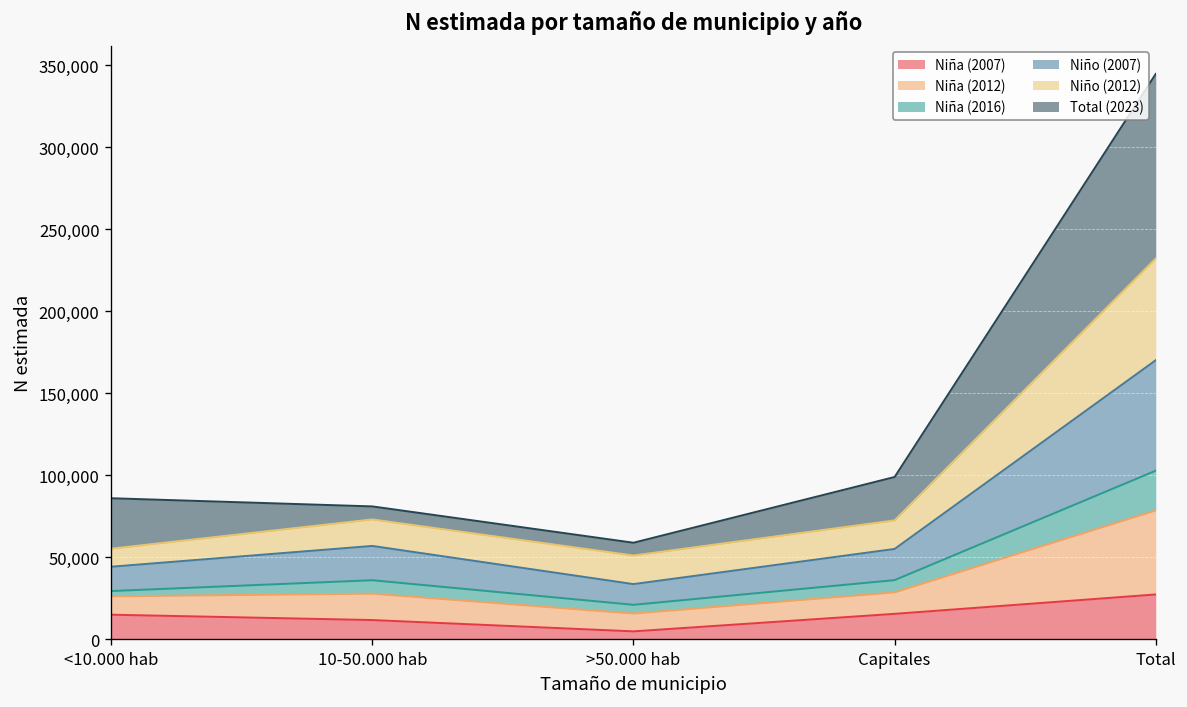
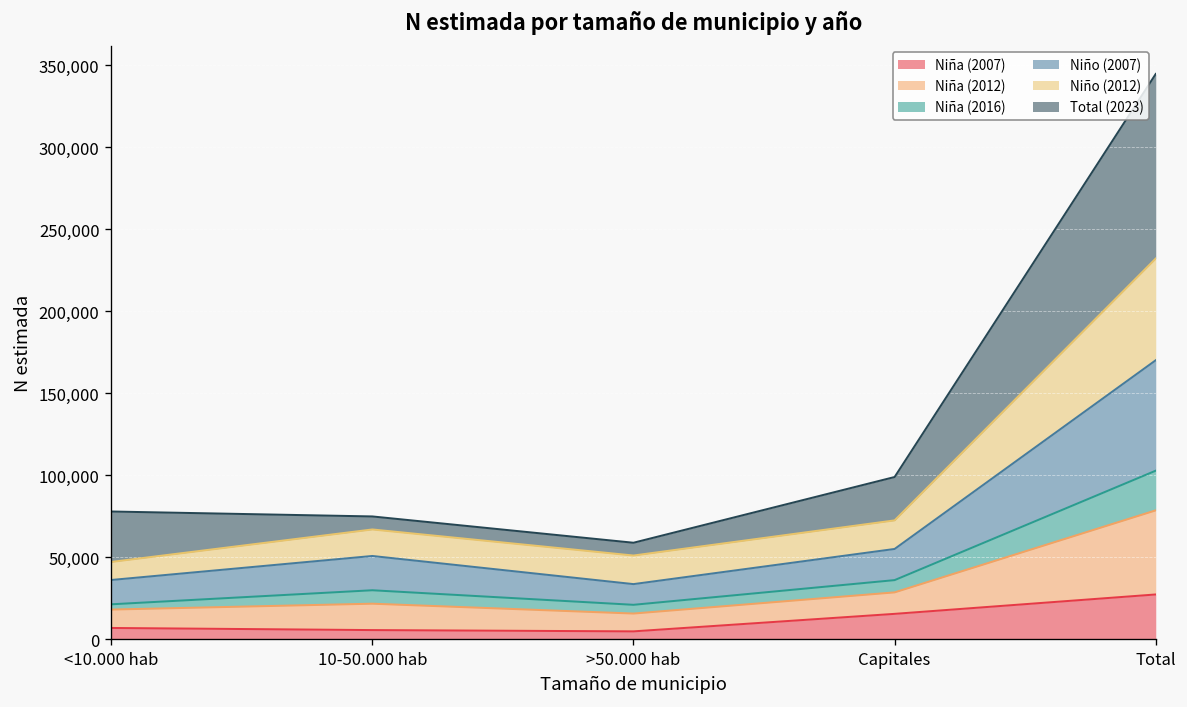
  {
    "Niña (2007)": {
-     "<10.000 hab": "15,000",
-     "10-50.000 hab": "12,000",
+     "<10.000 hab": "7,000",
+     "10-50.000 hab": "6,000",
      ">50.000 hab": "5,000",
      "Capitales": "16,000",
      "Total": "27,000"
    },
    "Total (2023)": {
      "<10.000 hab": "31,000",
      "10-50.000 hab": "8,000",
      ">50.000 hab": "8,000",
      "Capitales": "26,000",
      "Total": "113,000"
    }
  }
